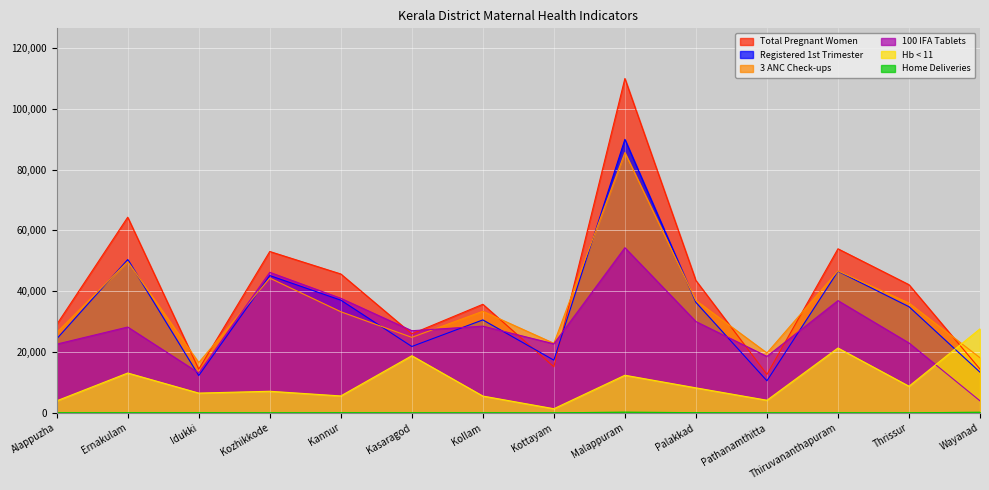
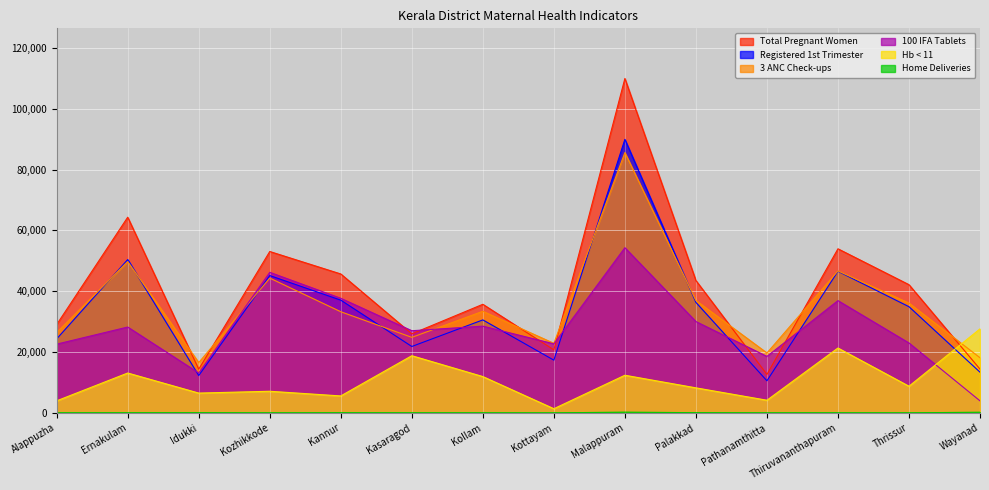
  {
    "Total Pregnant Women": {
      "Alappuzha": "29,000",
      "Ernakulam": "64,000",
      "Idukki": "14,000",
      "Kozhikkode": "53,000",
      "Kannur": "46,000",
      "Kasaragod": "26,000",
      "Kollam": "36,000",
-     "Kottayam": "15,000",
+     "Kottayam": "21,000",
      "Malappuram": "110,000",
      "Palakkad": "44,000",
      "Pathanamthitta": "13,000",
      "Thiruvananthapuram": "54,000",
      "Thrissur": "42,000",
      "Wayanad": "14,000"
    },
    "Registered 1st Trimester": {
      "Alappuzha": "24,000",
      "Idukki": "12,000",
      "Kasaragod": "22,000",
      "Kollam": "31,000",
      "Kottayam": "17,000",
      "Malappuram": "90,000",
      "Pathanamthitta": "11,000",
      "Thrissur": "35,000",
      "Wayanad": "13,000"
    },
    "3 ANC Check-ups": {
      "Alappuzha": "26,000",
      "Idukki": "17,000",
      "Kannur": "33,000",
      "Kasaragod": "25,000",
      "Kollam": "33,000",
      "Malappuram": "86,000",
      "Pathanamthitta": "20,000",
      "Thrissur": "36,000",
      "Wayanad": "18,000"
    },
    "100 IFA Tablets": {
      "Alappuzha": "23,000",
      "Ernakulam": "28,000",
      "Idukki": "13,000",
      "Kozhikkode": "46,000",
      "Kasaragod": "27,000",
      "Kollam": "29,000",
      "Malappuram": "54,000",
      "Palakkad": "30,000",
      "Pathanamthitta": "19,000",
      "Thiruvananthapuram": "37,000",
      "Thrissur": "23,000",
      "Wayanad": "4,000"
    },
    "Hb < 11": {
      "Alappuzha": "4,000",
      "Ernakulam": "13,000",
      "Idukki": "7,000",
      "Kozhikkode": "7,000",
      "Kannur": "6,000",
      "Kasaragod": "19,000",
-     "Kollam": "6,000",
+     "Kollam": "12,000",
      "Kottayam": "1,000",
      "Malappuram": "12,000",
      "Palakkad": "8,000",
      "Pathanamthitta": "4,000",
      "Thiruvananthapuram": "21,000",
      "Thrissur": "9,000",
      "Wayanad": "28,000"
    },
    "Home Deliveries": {
      "Alappuzha": "0",
      "Ernakulam": "0",
      "Idukki": "0",
      "Kozhikkode": "0",
      "Kannur": "0",
      "Kasaragod": "0",
      "Kollam": "0",
      "Kottayam": "0",
      "Malappuram": "0",
      "Palakkad": "0",
      "Pathanamthitta": "0",
      "Thiruvananthapuram": "0",
      "Thrissur": "0",
      "Wayanad": "0"
    }
  }
